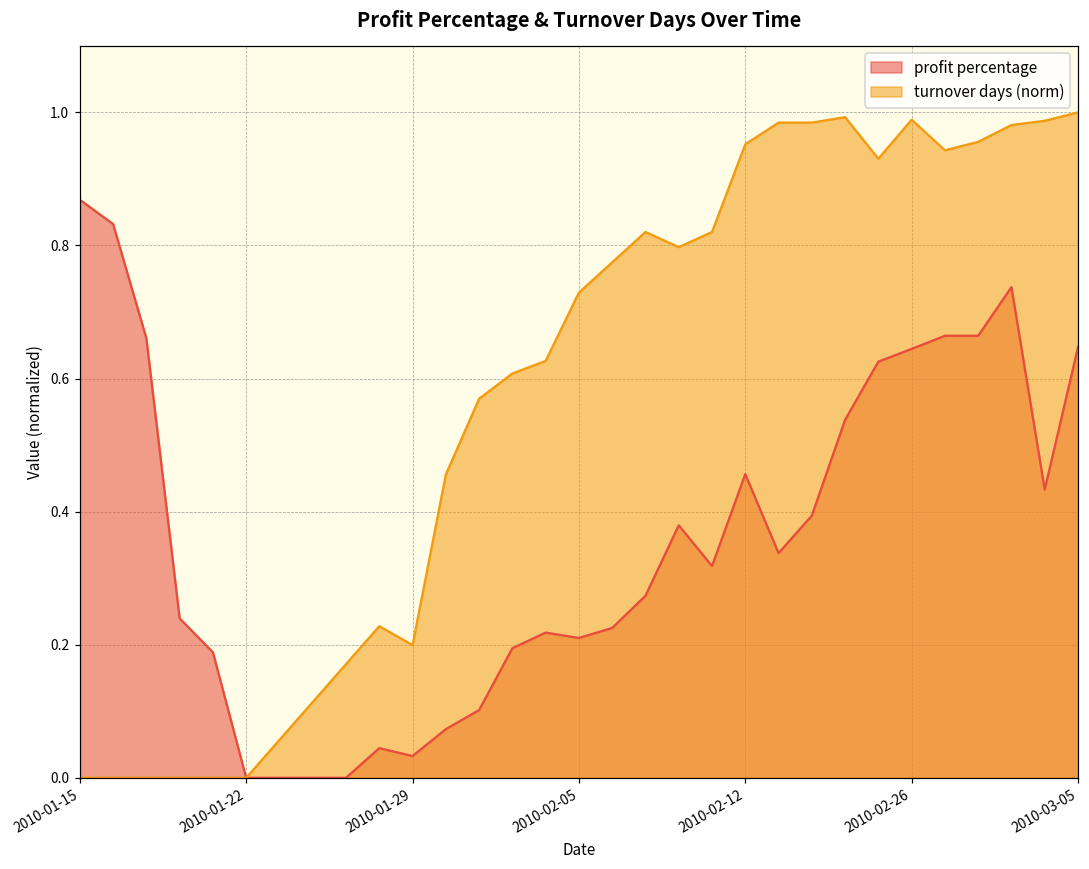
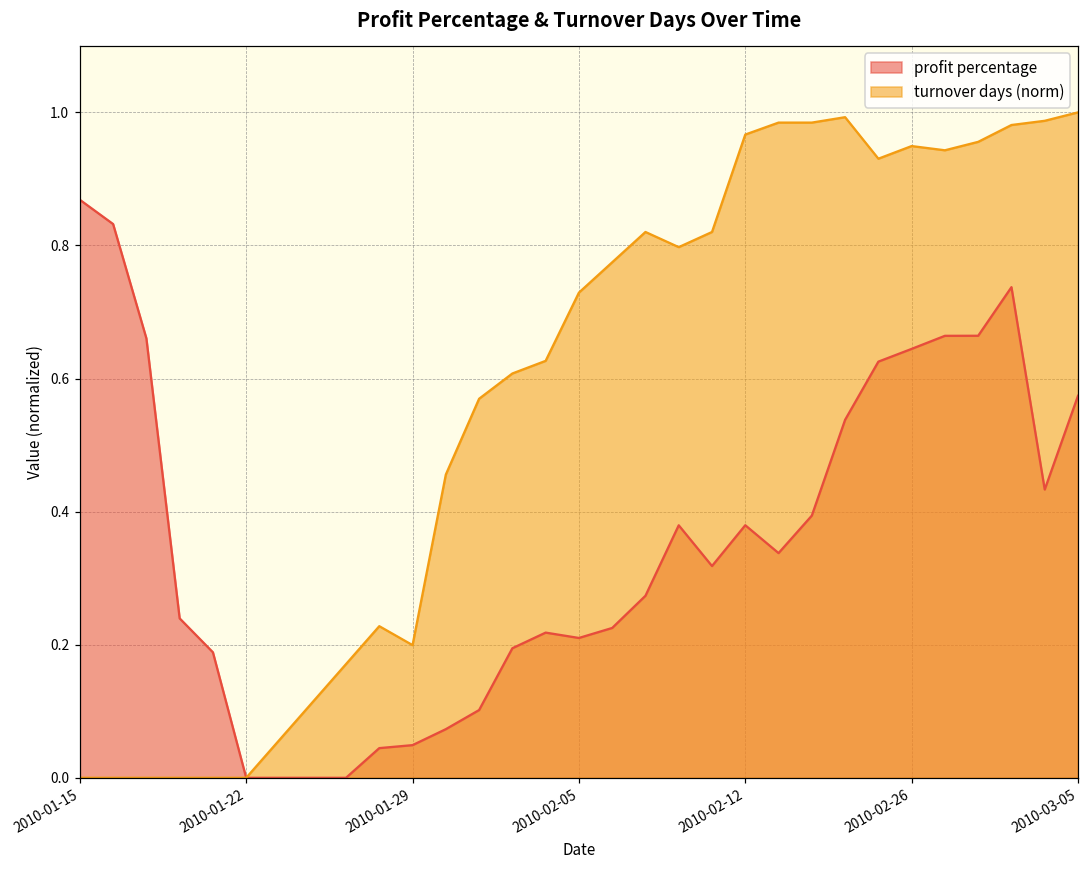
  {
    "profit percentage": {
      "2010-01-15": 0.87,
-     "2010-01-29": 0.03,
+     "2010-01-29": 0.05,
      "2010-02-05": 0.21,
-     "2010-02-12": 0.46,
+     "2010-02-12": 0.38,
      "2010-02-26": 0.64,
-     "2010-03-05": 0.65
+     "2010-03-05": 0.57
    },
    "turnover days (norm)": {
      "2010-01-15": 0.00,
      "2010-01-29": 0.20,
      "2010-02-05": 0.73,
-     "2010-02-12": 0.95,
-     "2010-02-26": 0.99,
+     "2010-02-12": 0.97,
+     "2010-02-26": 0.95,
      "2010-03-05": 1.00
    }
  }
